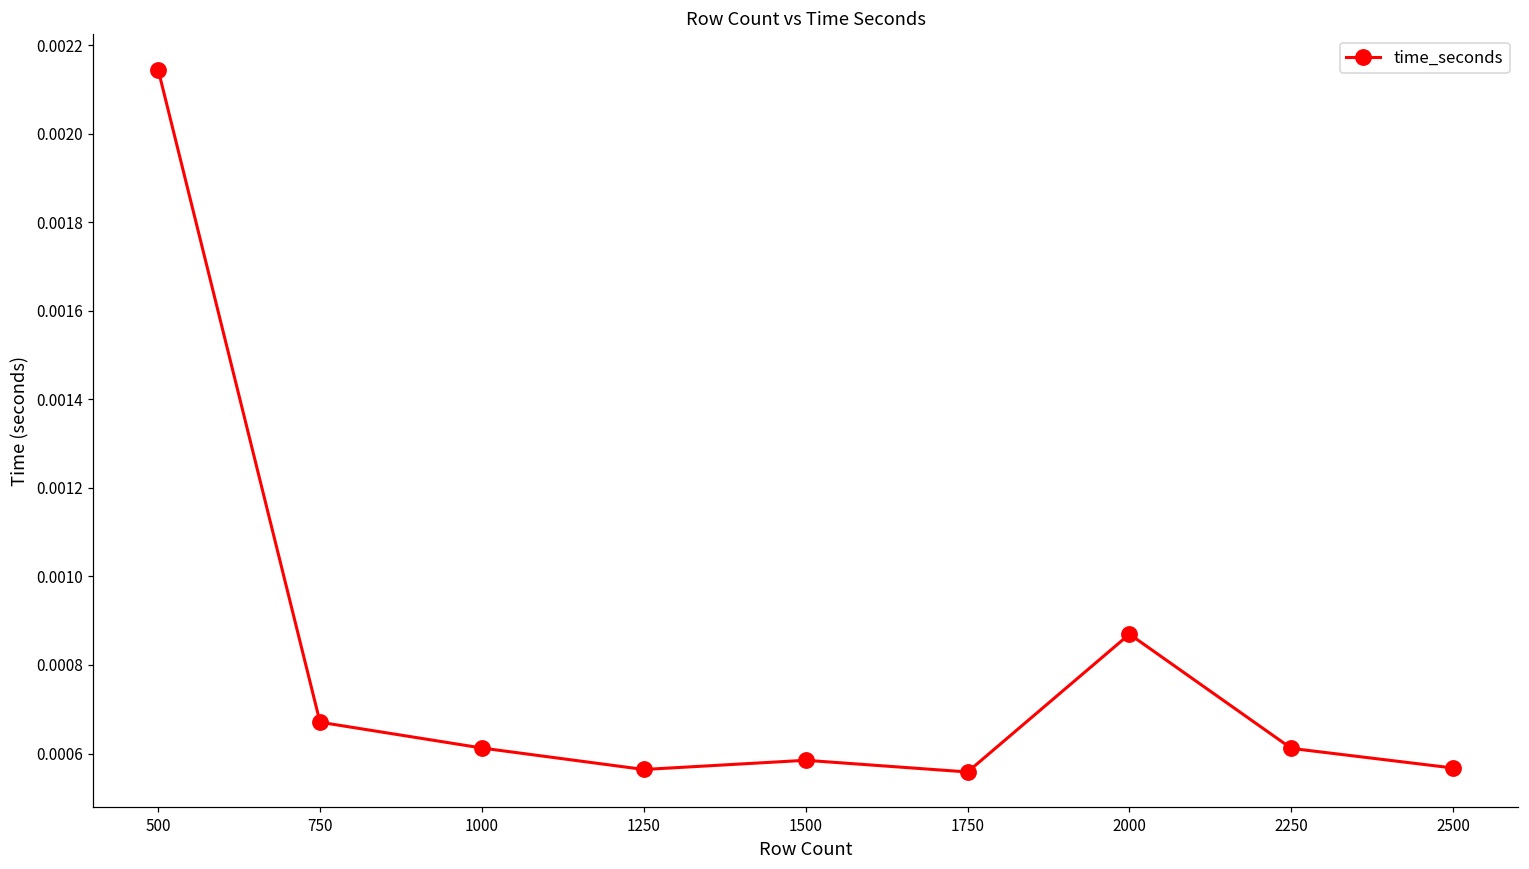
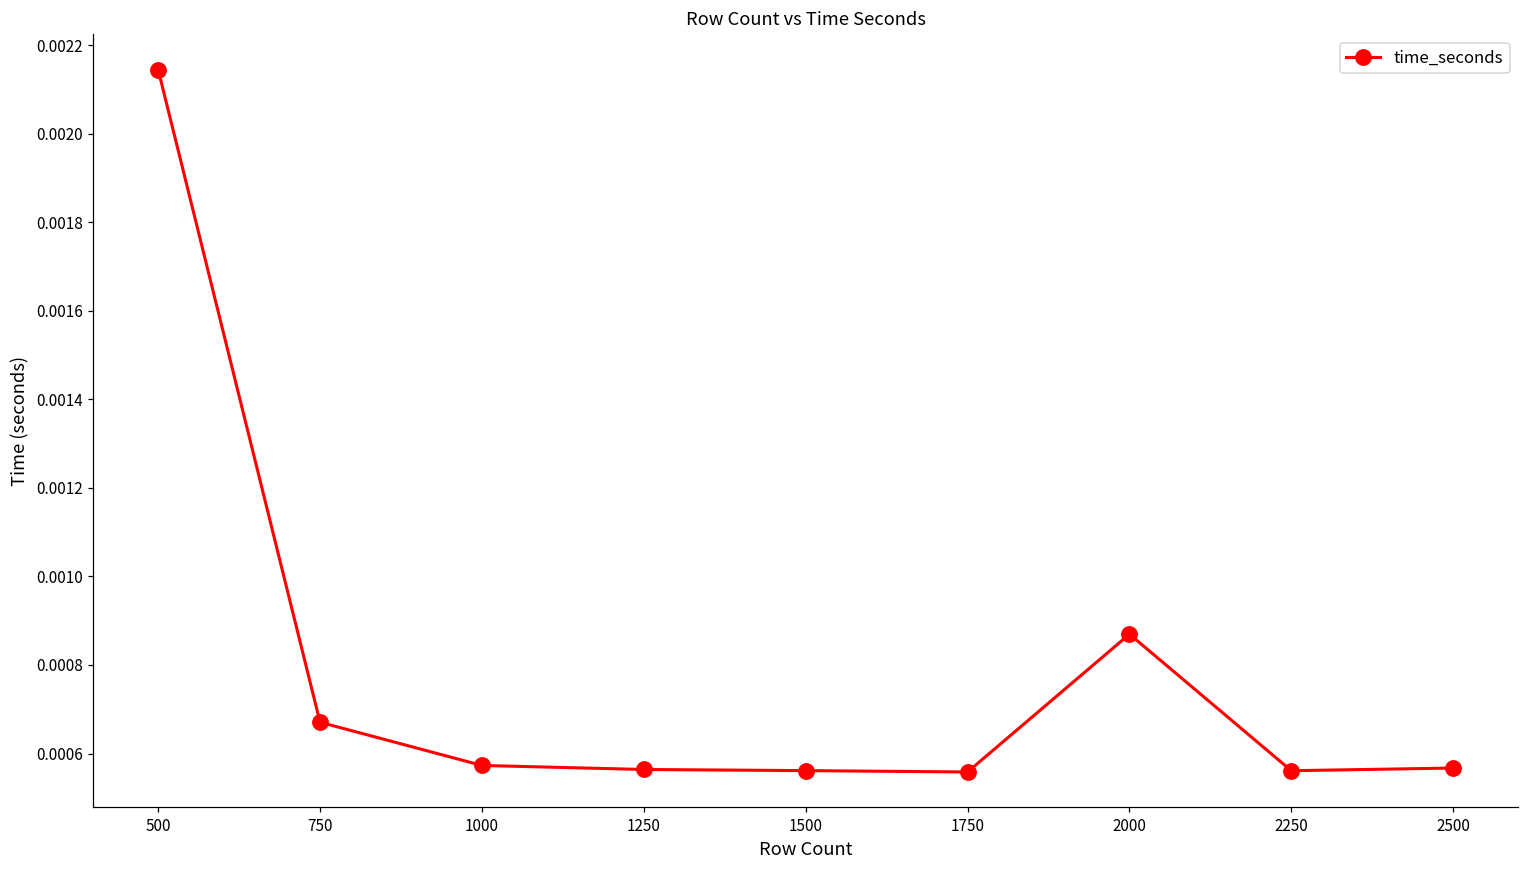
  {
    "500": 0.00215,
    "750": 0.00067,
-   "1000": 0.00061,
+   "1000": 0.00057,
    "1250": 0.00056,
-   "1500": 0.00058,
+   "1500": 0.00056,
    "1750": 0.00056,
    "2000": 0.00087,
-   "2250": 0.00061,
+   "2250": 0.00056,
    "2500": 0.00057
  }
